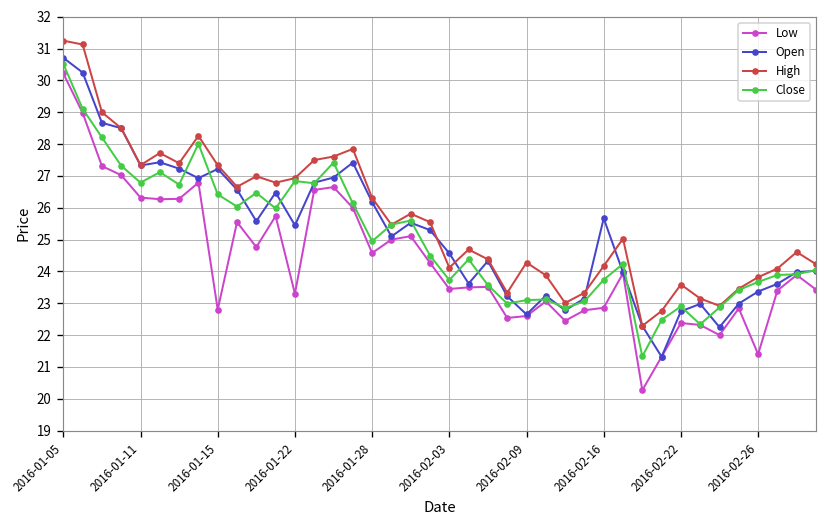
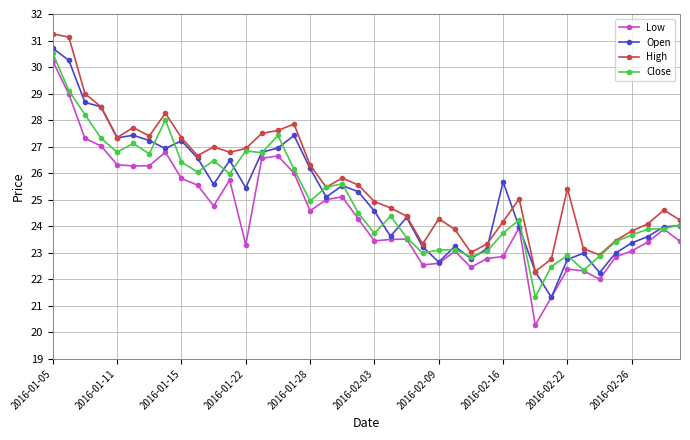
  {
    "Low": {
      "2016-01-05": 30.2,
      "2016-01-11": 26.3,
-     "2016-01-15": 22.8,
+     "2016-01-15": 25.8,
      "2016-01-22": 23.3,
      "2016-01-28": 24.6,
      "2016-02-03": 23.5,
      "2016-02-16": 22.9,
      "2016-02-22": 22.4,
-     "2016-02-26": 21.4
+     "2016-02-26": 23.1
    },
    "Open": {
      "2016-01-05": 30.7,
      "2016-01-15": 27.2,
      "2016-01-22": 25.5,
      "2016-01-28": 26.2,
      "2016-02-03": 24.6,
      "2016-02-16": 25.7,
      "2016-02-22": 22.8,
      "2016-02-26": 23.4
    },
    "High": {
      "2016-01-05": 31.3,
      "2016-01-15": 27.3,
      "2016-01-28": 26.3,
-     "2016-02-03": 24.1,
+     "2016-02-03": 24.9,
      "2016-02-09": 24.3,
      "2016-02-16": 24.2,
-     "2016-02-22": 23.6,
+     "2016-02-22": 25.4,
      "2016-02-26": 23.8
    },
    "Close": {
      "2016-01-05": 30.5,
      "2016-01-11": 26.8,
      "2016-01-15": 26.4,
      "2016-01-28": 25.0,
      "2016-02-03": 23.7,
      "2016-02-09": 23.1,
      "2016-02-16": 23.7,
      "2016-02-22": 22.9,
      "2016-02-26": 23.7
    }
  }
